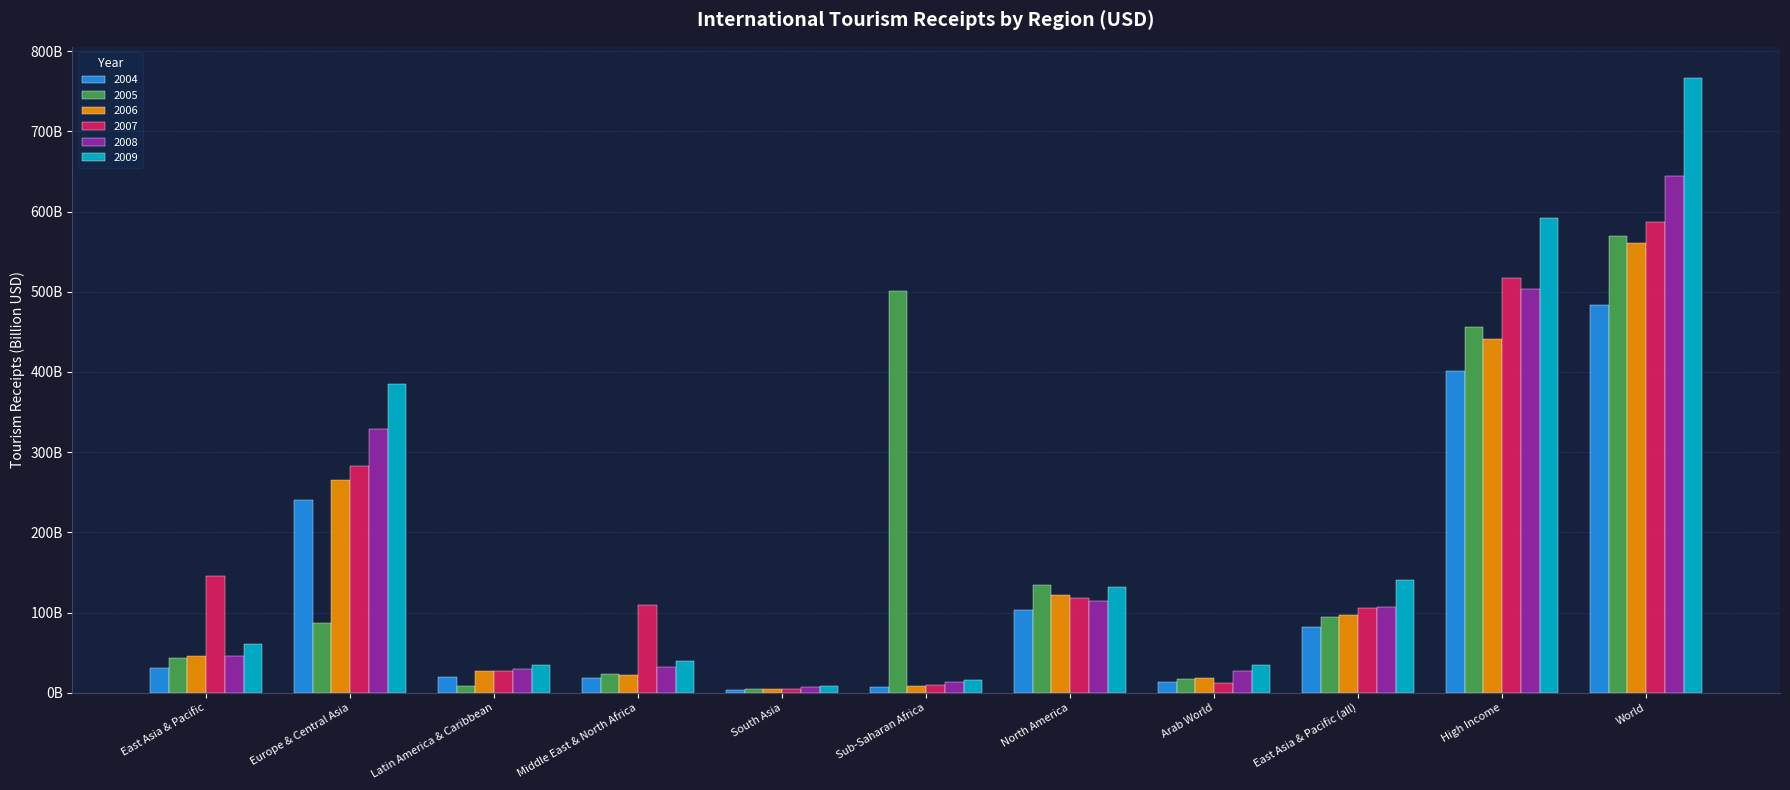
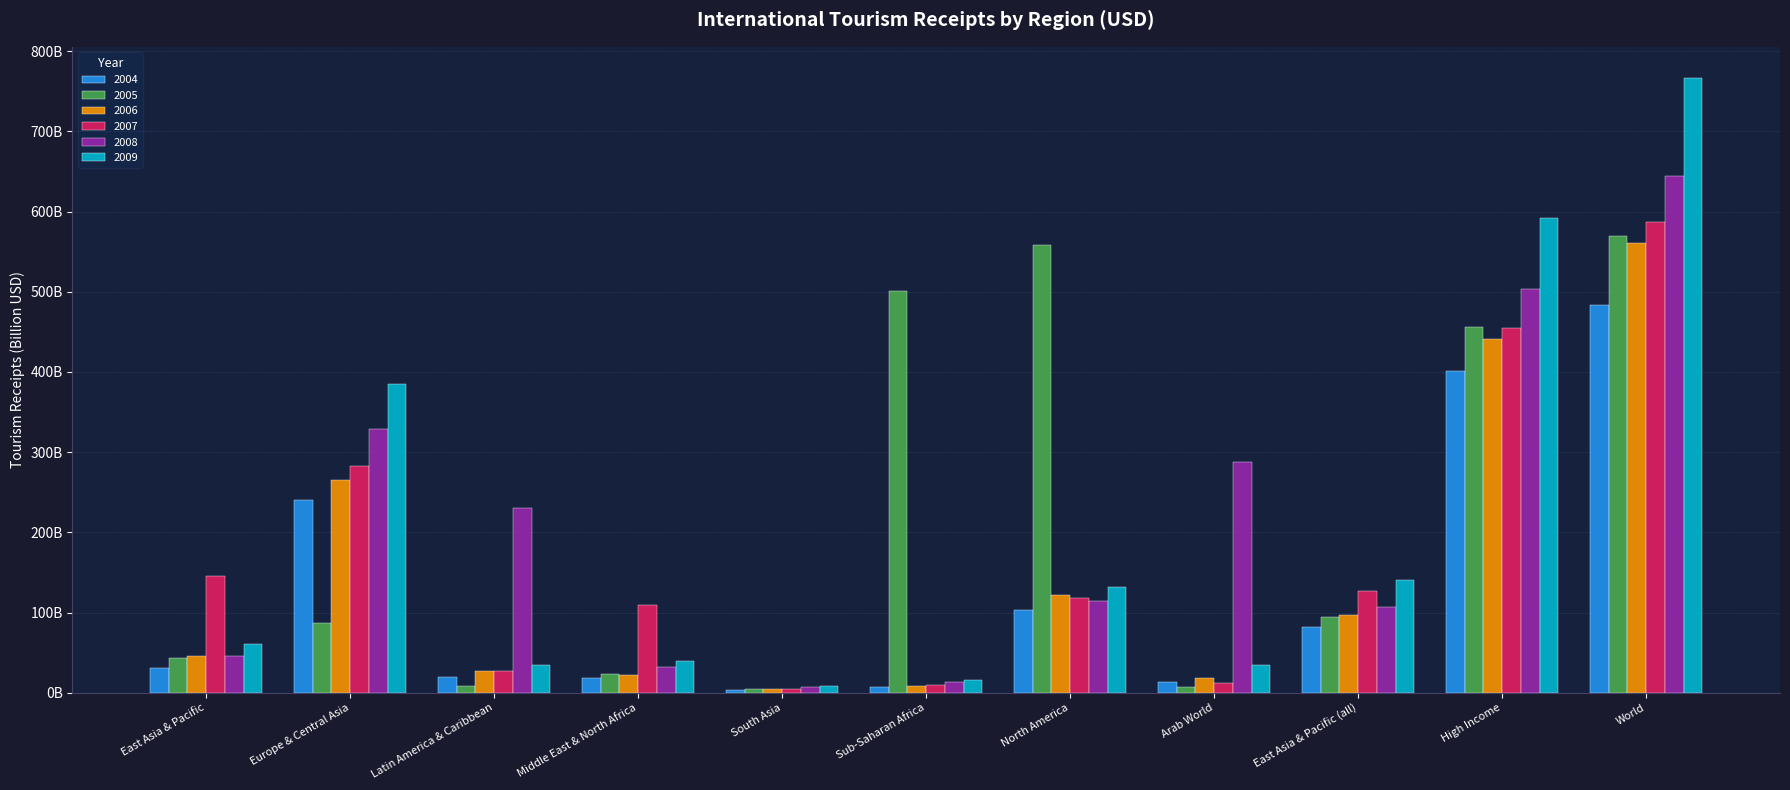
  {
    "2005": {
      "East Asia & Pacific": 40000000000,
      "Europe & Central Asia": 90000000000,
      "Latin America & Caribbean": 10000000000,
      "Middle East & North Africa": 20000000000,
      "South Asia": 10000000000,
      "Sub-Saharan Africa": 500000000000,
-     "North America": 130000000000,
-     "Arab World": 20000000000,
+     "North America": 560000000000,
+     "Arab World": 10000000000,
      "East Asia & Pacific (all)": 90000000000,
      "High Income": 460000000000,
      "World": 570000000000
    },
    "2006": {
      "East Asia & Pacific": 50000000000,
      "Europe & Central Asia": 270000000000,
      "Latin America & Caribbean": 30000000000,
      "Middle East & North Africa": 20000000000,
      "South Asia": 0,
      "Sub-Saharan Africa": 10000000000,
      "North America": 120000000000,
      "Arab World": 20000000000,
      "East Asia & Pacific (all)": 100000000000,
      "High Income": 440000000000,
      "World": 560000000000
    },
    "2007": {
      "East Asia & Pacific": 150000000000,
      "Europe & Central Asia": 280000000000,
      "Latin America & Caribbean": 30000000000,
      "Middle East & North Africa": 110000000000,
      "South Asia": 10000000000,
      "Sub-Saharan Africa": 10000000000,
      "North America": 120000000000,
      "Arab World": 10000000000,
-     "East Asia & Pacific (all)": 110000000000,
-     "High Income": 520000000000,
+     "East Asia & Pacific (all)": 130000000000,
+     "High Income": 460000000000,
      "World": 590000000000
    },
    "2008": {
      "East Asia & Pacific": 50000000000,
      "Europe & Central Asia": 330000000000,
-     "Latin America & Caribbean": 30000000000,
+     "Latin America & Caribbean": 230000000000,
      "Middle East & North Africa": 30000000000,
      "South Asia": 10000000000,
      "Sub-Saharan Africa": 10000000000,
      "North America": 110000000000,
-     "Arab World": 30000000000,
+     "Arab World": 290000000000,
      "East Asia & Pacific (all)": 110000000000,
      "High Income": 500000000000,
      "World": 640000000000
    }
  }
